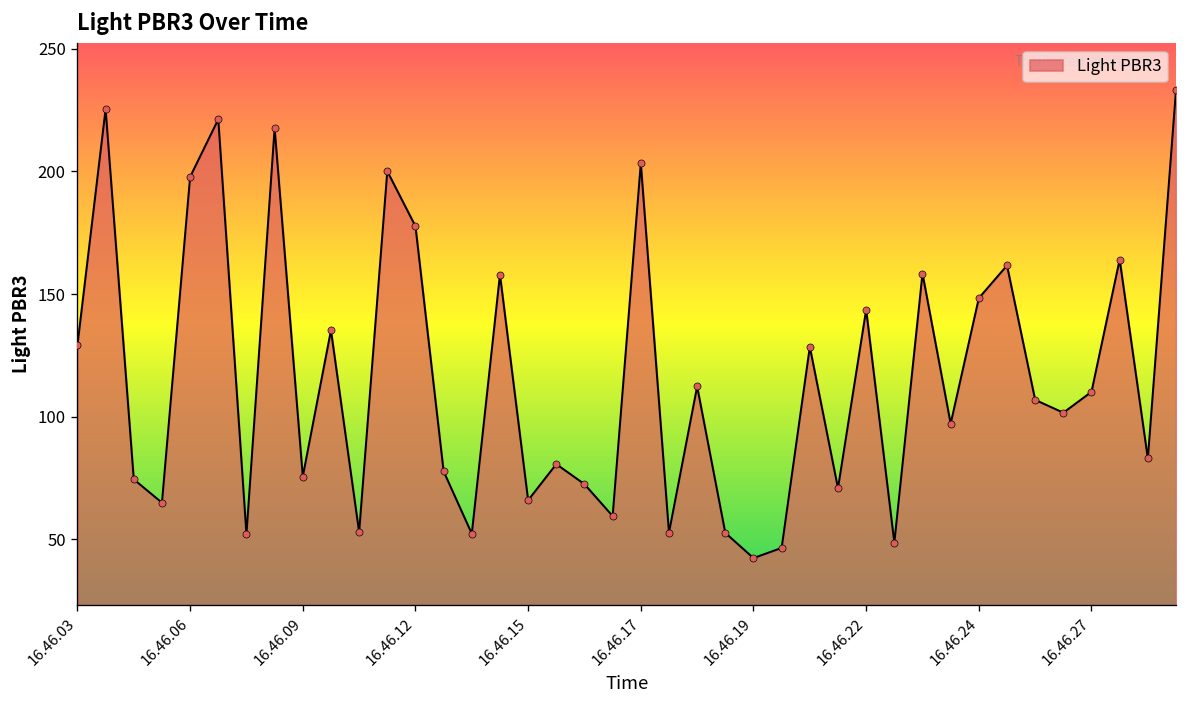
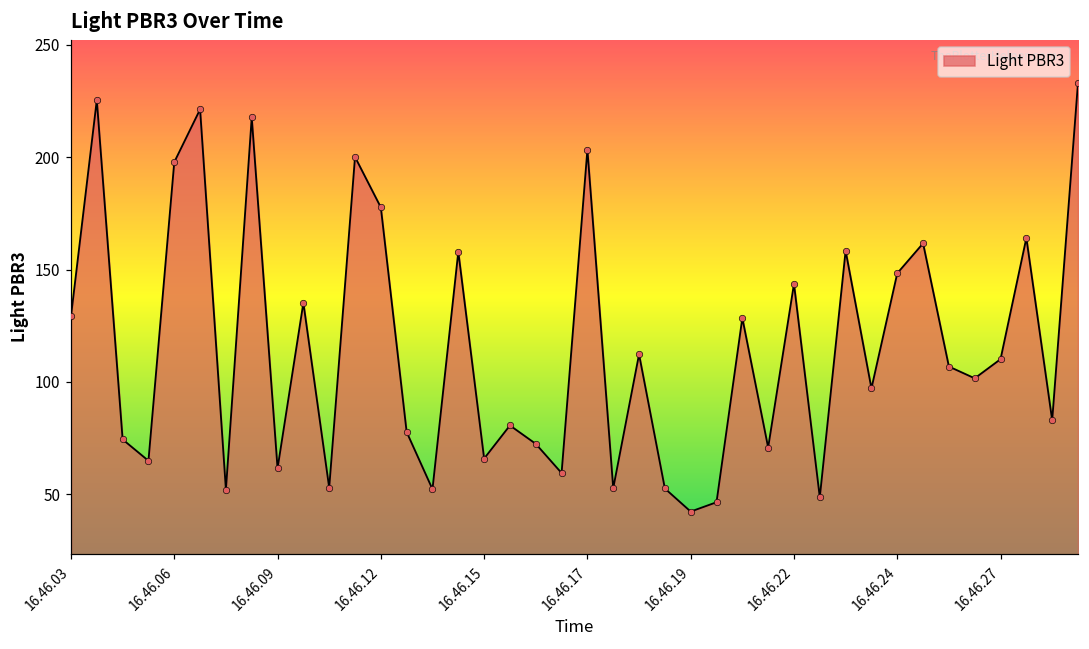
  {
    "16.46.03": 129,
-   "16.46.09": 76,
+   "16.46.09": 62,
    "16.46.12": 178
  }
